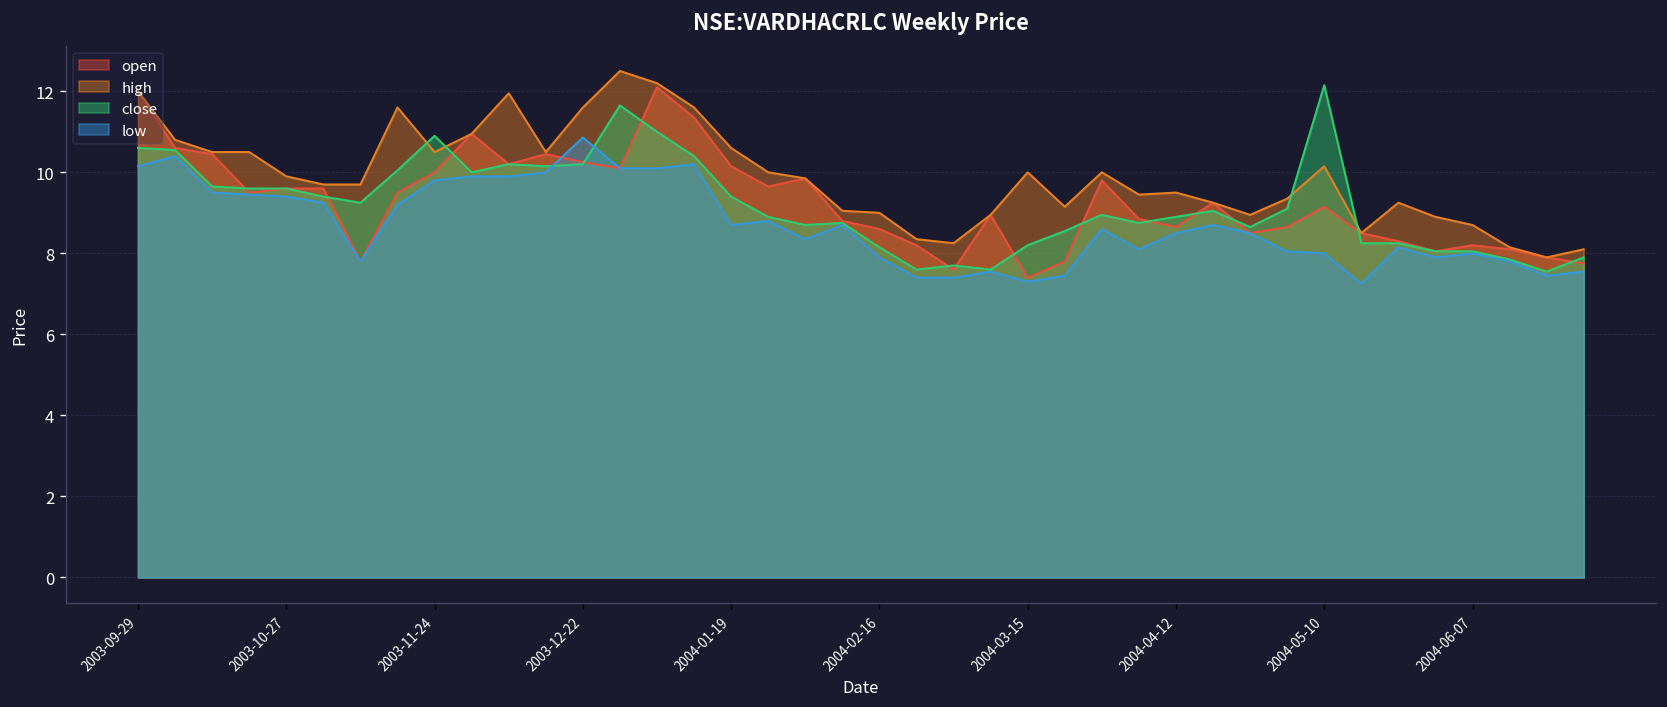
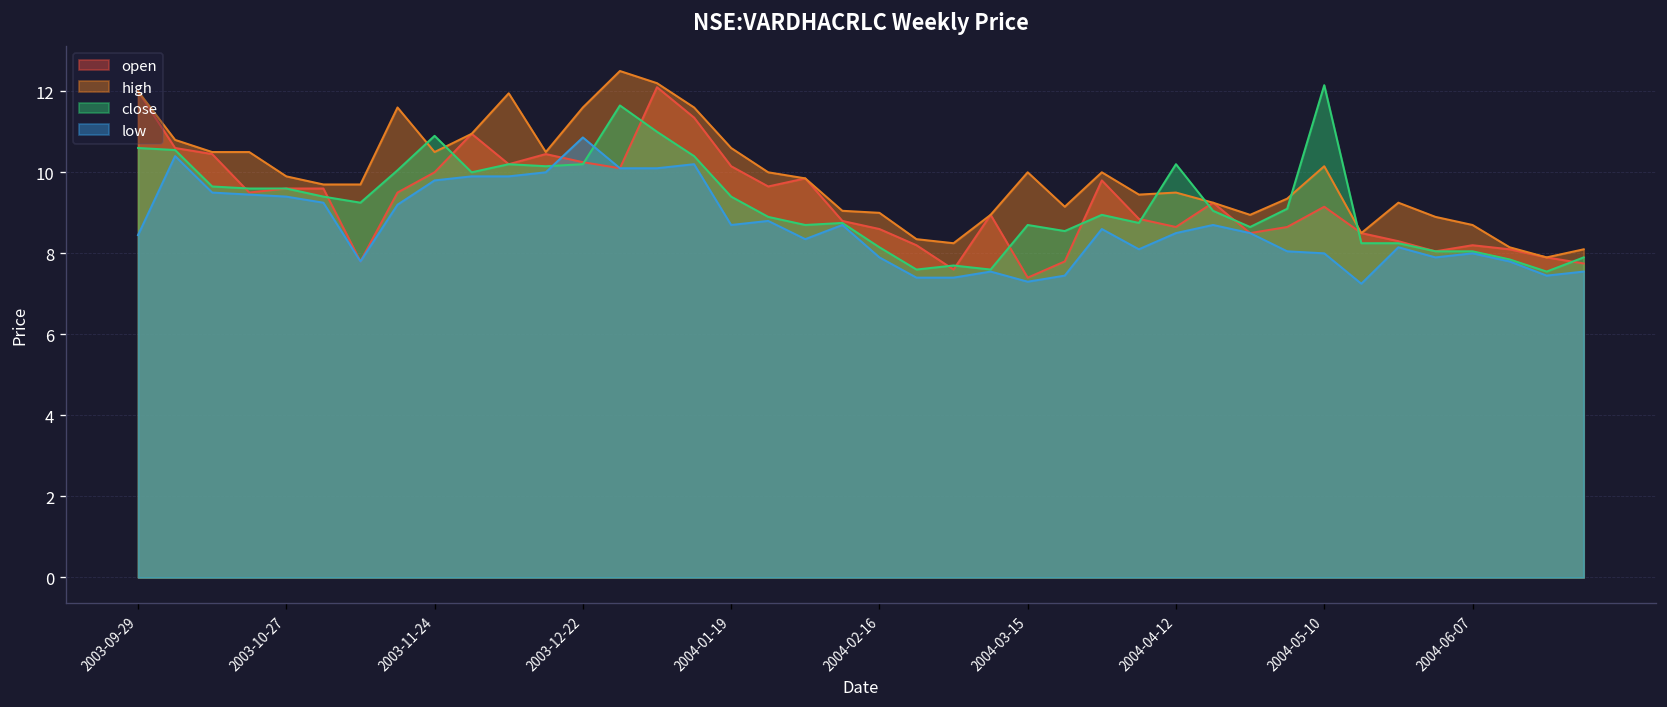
  {
    "close": {
      "2003-11-24": 10.9,
      "2004-01-19": 9.4,
      "2004-02-16": 8.2,
-     "2004-03-15": 8.2,
-     "2004-04-12": 8.9,
+     "2004-03-15": 8.7,
+     "2004-04-12": 10.2,
      "2004-05-10": 12.2
    },
    "low": {
-     "2003-09-29": 10.2,
+     "2003-09-29": 8.5,
      "2003-10-27": 9.4,
      "2003-11-24": 9.8,
      "2003-12-22": 10.9,
      "2004-01-19": 8.7,
      "2004-02-16": 7.9,
      "2004-03-15": 7.3,
      "2004-04-12": 8.5,
      "2004-05-10": 8.0
    }
  }
